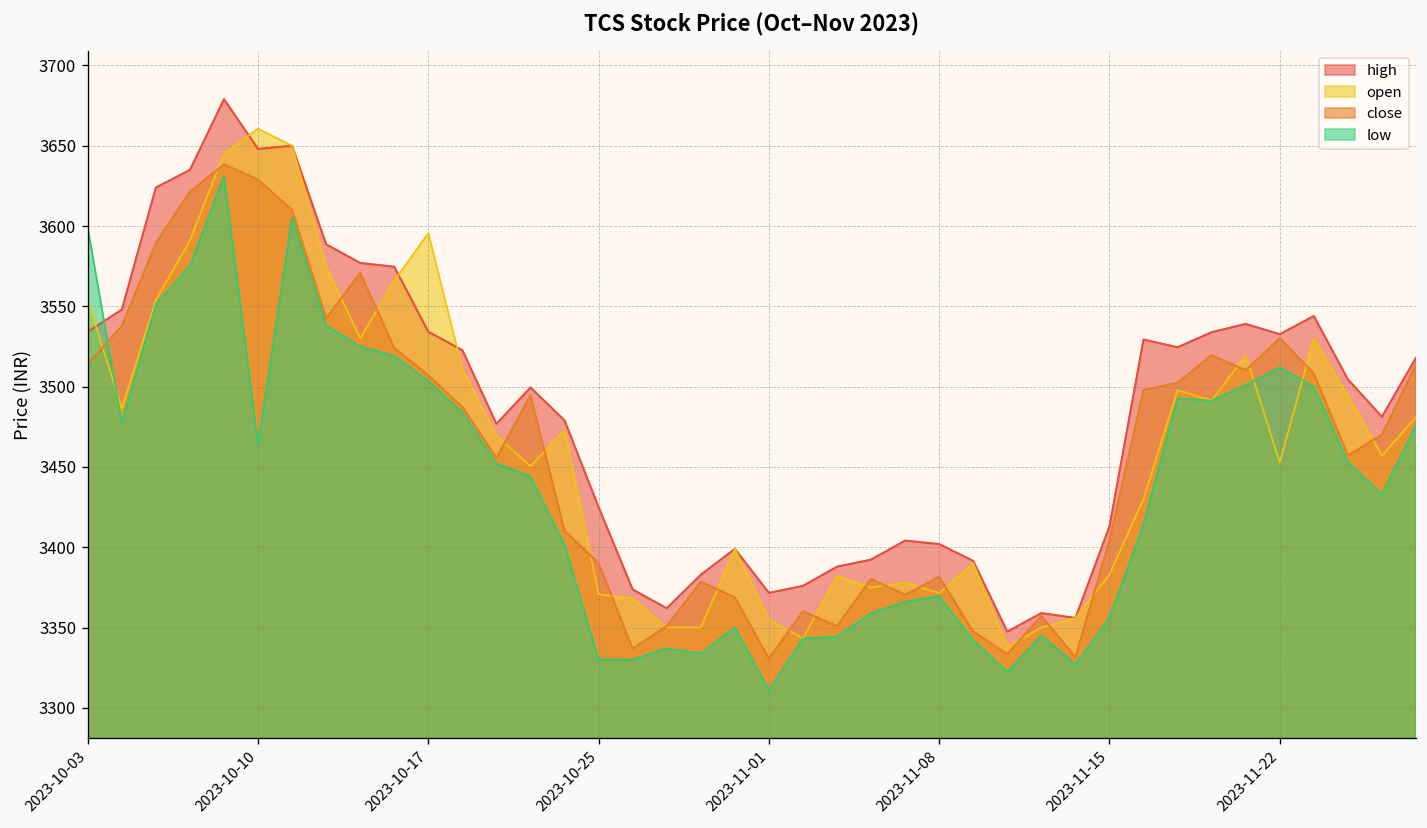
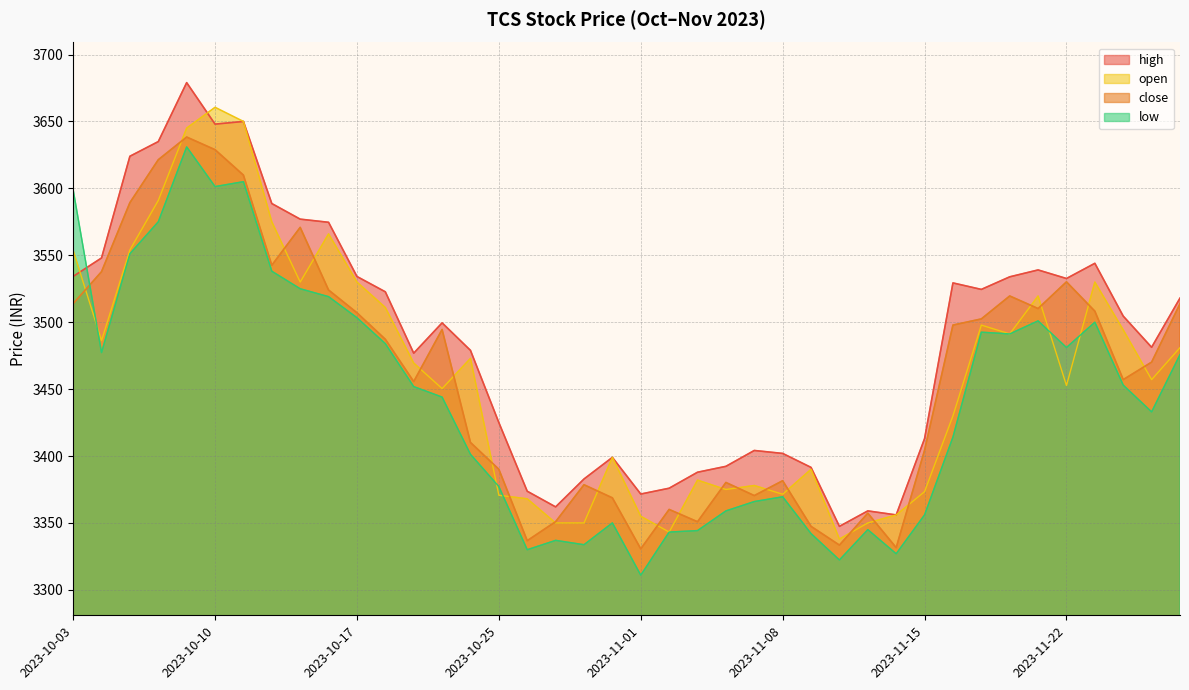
  {
    "open": {
      "2023-10-03": 3554,
      "2023-10-10": 3661,
-     "2023-10-17": 3596,
+     "2023-10-17": 3530,
      "2023-10-25": 3371,
      "2023-11-01": 3355,
      "2023-11-08": 3371,
-     "2023-11-15": 3383,
+     "2023-11-15": 3373,
      "2023-11-22": 3453
    },
    "low": {
      "2023-10-03": 3599,
-     "2023-10-10": 3464,
+     "2023-10-10": 3601,
      "2023-10-17": 3503,
-     "2023-10-25": 3330,
+     "2023-10-25": 3377,
      "2023-11-01": 3311,
      "2023-11-08": 3370,
      "2023-11-15": 3356,
-     "2023-11-22": 3512
+     "2023-11-22": 3481
    }
  }
